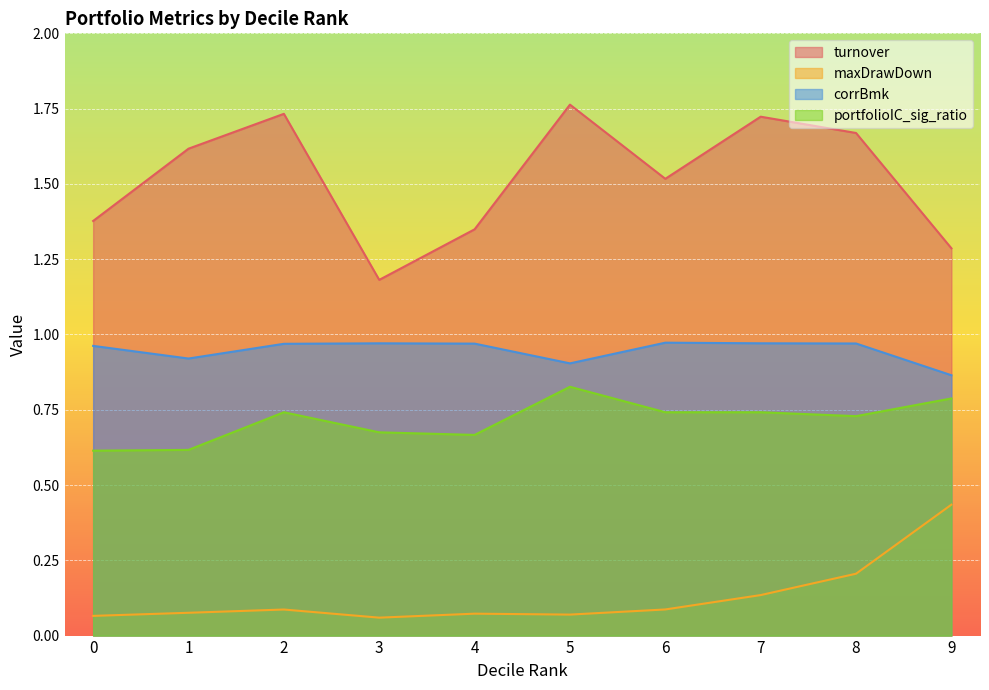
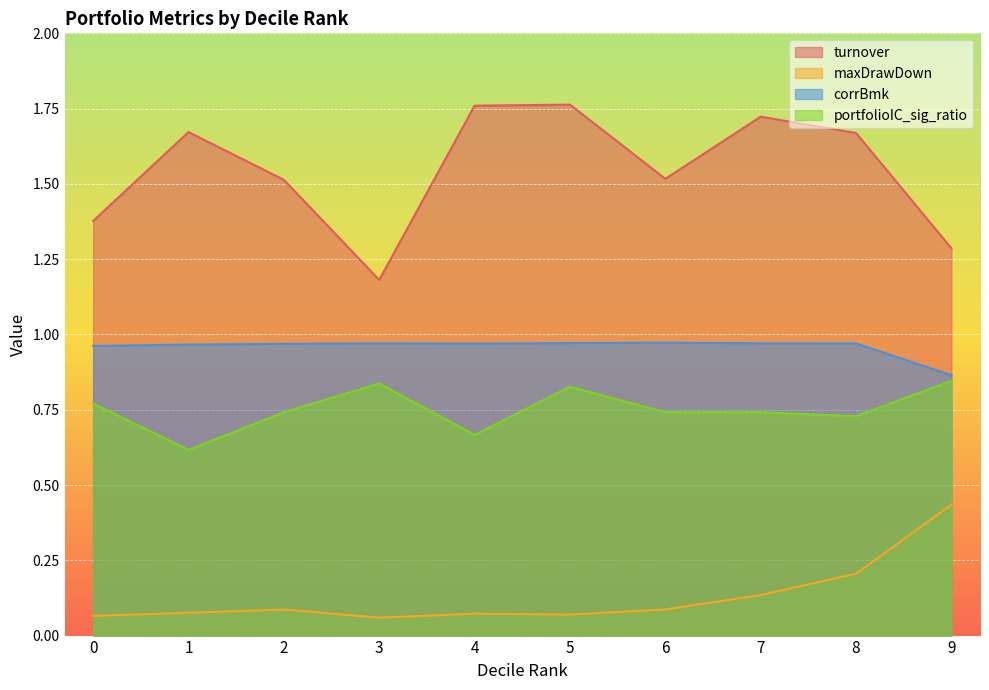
  {
    "turnover": {
      "0": 1.38,
-     "1": 1.62,
-     "2": 1.73,
+     "1": 1.67,
+     "2": 1.51,
      "3": 1.18,
-     "4": 1.35,
+     "4": 1.76,
      "5": 1.76,
      "6": 1.52,
      "7": 1.72,
      "8": 1.67,
      "9": 1.29
    },
    "maxDrawDown": {
      "0": 0.07,
      "1": 0.08,
      "2": 0.09,
      "3": 0.06,
      "4": 0.07,
      "5": 0.07,
      "6": 0.09,
      "7": 0.13,
      "8": 0.21,
      "9": 0.43
    },
    "corrBmk": {
      "0": 0.96,
-     "1": 0.92,
+     "1": 0.97,
      "2": 0.97,
      "3": 0.97,
      "4": 0.97,
-     "5": 0.90,
+     "5": 0.97,
      "6": 0.97,
      "7": 0.97,
      "8": 0.97,
      "9": 0.86
    },
    "portfolioIC_sig_ratio": {
-     "0": 0.61,
+     "0": 0.77,
      "1": 0.62,
      "2": 0.74,
-     "3": 0.68,
+     "3": 0.84,
      "4": 0.67,
      "5": 0.83,
      "6": 0.74,
      "7": 0.74,
      "8": 0.73,
-     "9": 0.79
+     "9": 0.85
    }
  }
